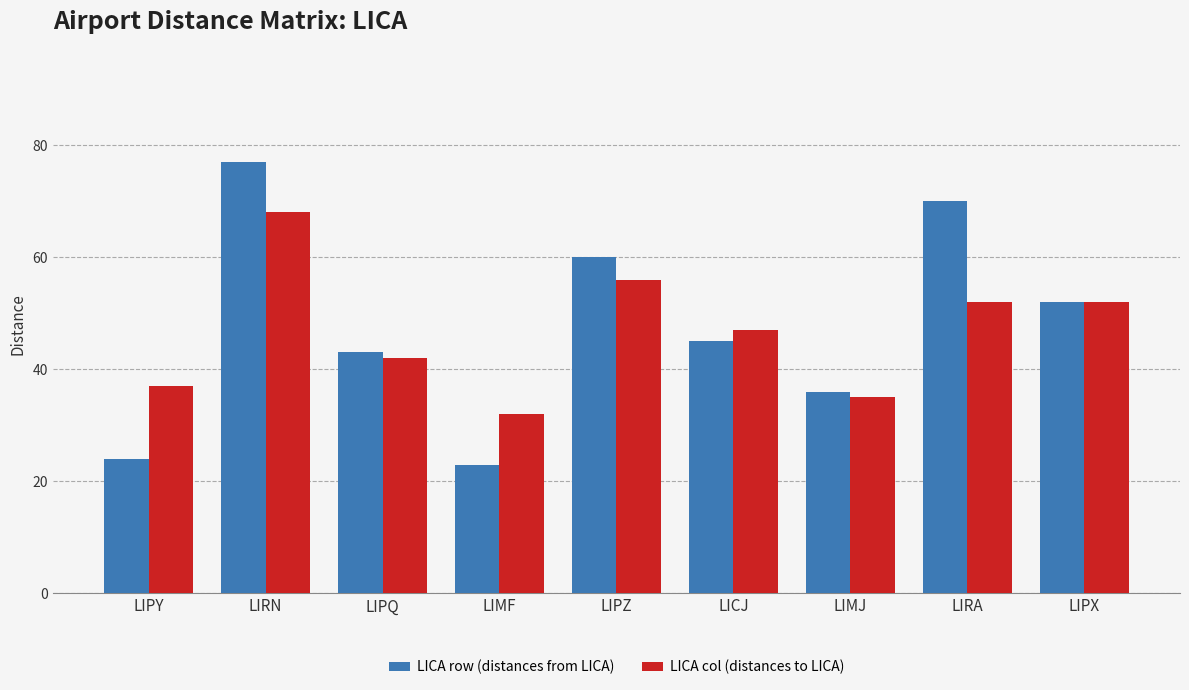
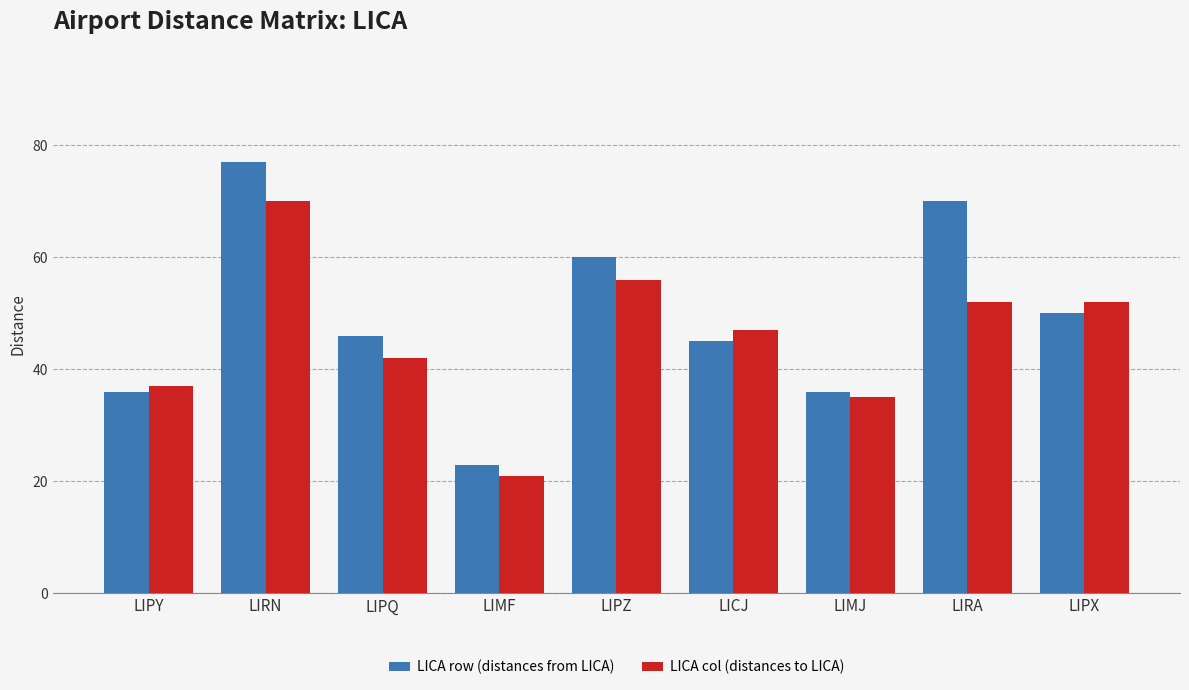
  {
    "LICA row (distances from LICA)": {
-     "LIPY": 24,
+     "LIPY": 36,
      "LIRN": 77,
-     "LIPQ": 43,
+     "LIPQ": 46,
      "LIMF": 23,
      "LIPZ": 60,
      "LICJ": 45,
      "LIMJ": 36,
      "LIRA": 70,
-     "LIPX": 52
+     "LIPX": 50
    },
    "LICA col (distances to LICA)": {
      "LIPY": 37,
-     "LIRN": 68,
+     "LIRN": 70,
      "LIPQ": 42,
-     "LIMF": 32,
+     "LIMF": 21,
      "LIPZ": 56,
      "LICJ": 47,
      "LIMJ": 35,
      "LIRA": 52,
      "LIPX": 52
    }
  }
